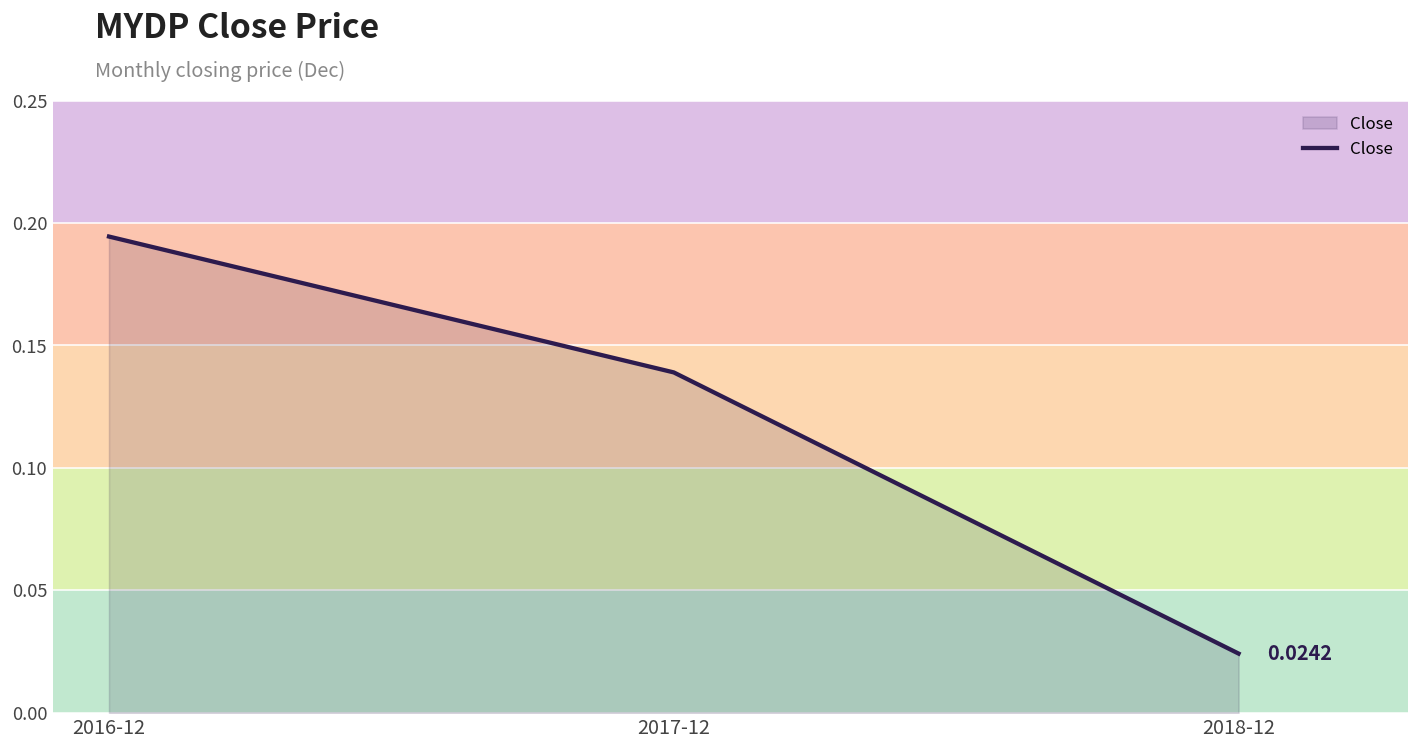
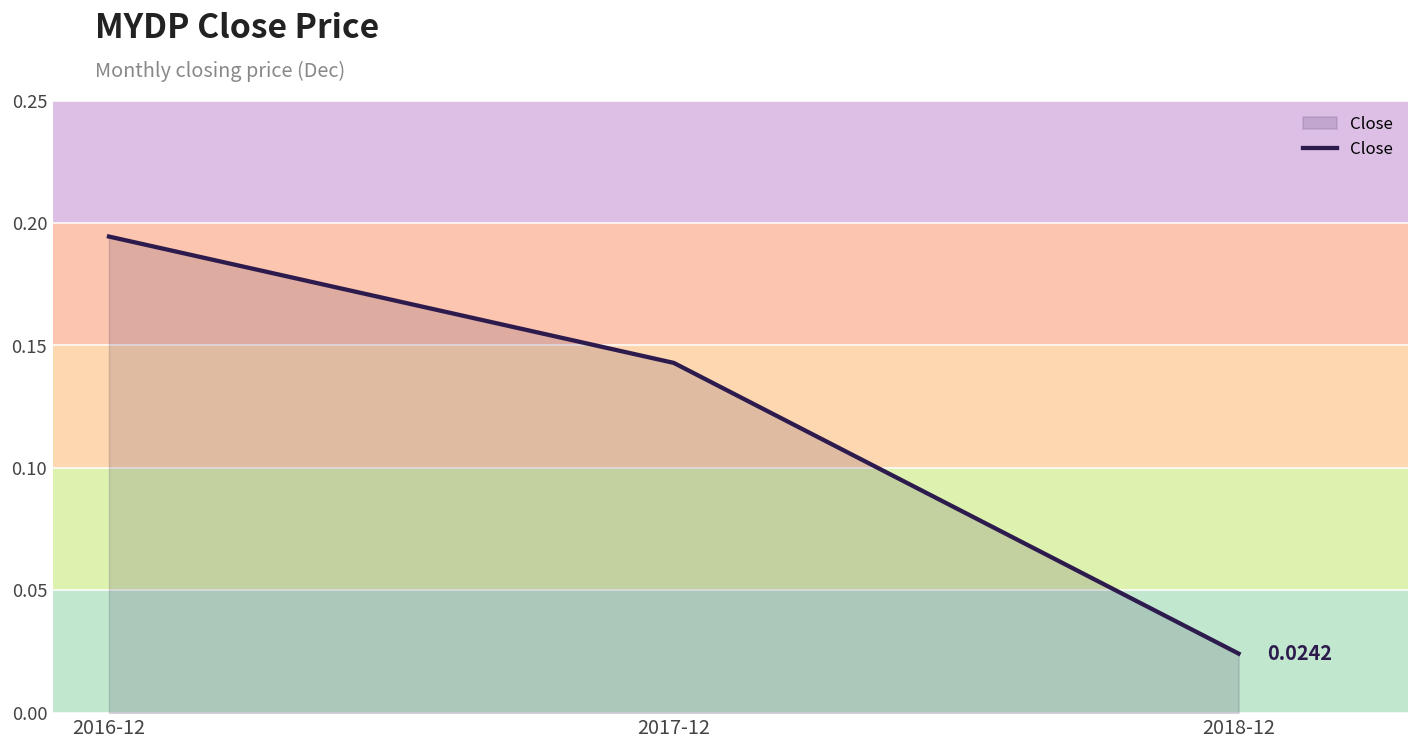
  {
    "2016-12": 0.194,
-   "2017-12": 0.139,
+   "2017-12": 0.143,
    "2018-12": 0.024
  }
